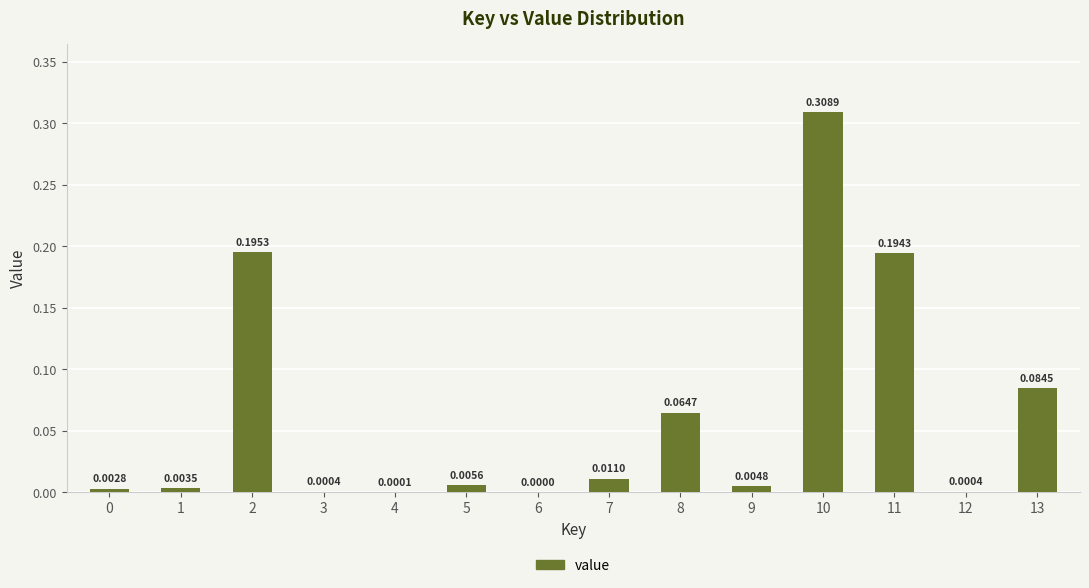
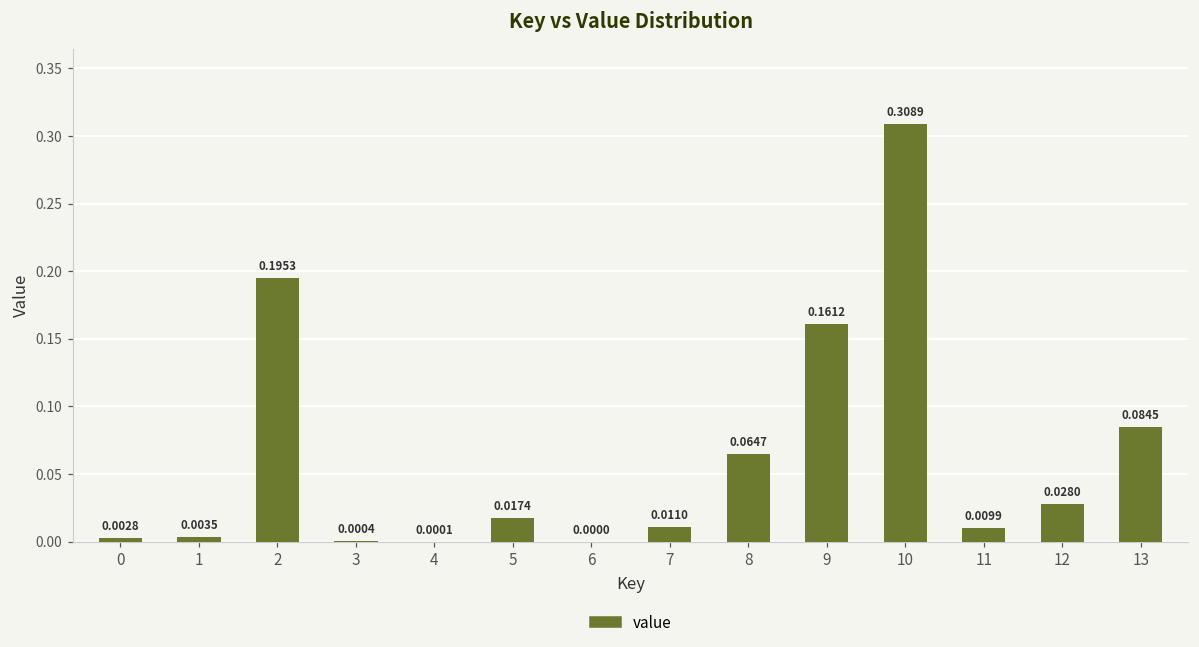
  {
    "0": 0.0028,
    "1": 0.0035,
    "2": 0.1953,
    "3": 0.0004,
    "4": 0.0001,
-   "5": 0.0056,
+   "5": 0.0174,
    "6": 0.0000,
    "7": 0.0110,
    "8": 0.0647,
-   "9": 0.0048,
+   "9": 0.1612,
    "10": 0.3089,
-   "11": 0.1943,
-   "12": 0.0004,
+   "11": 0.0099,
+   "12": 0.0280,
    "13": 0.0845
  }
